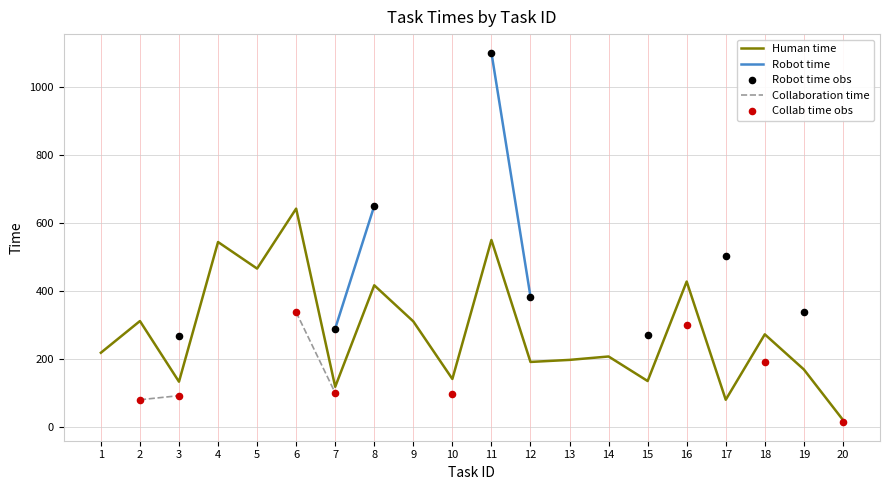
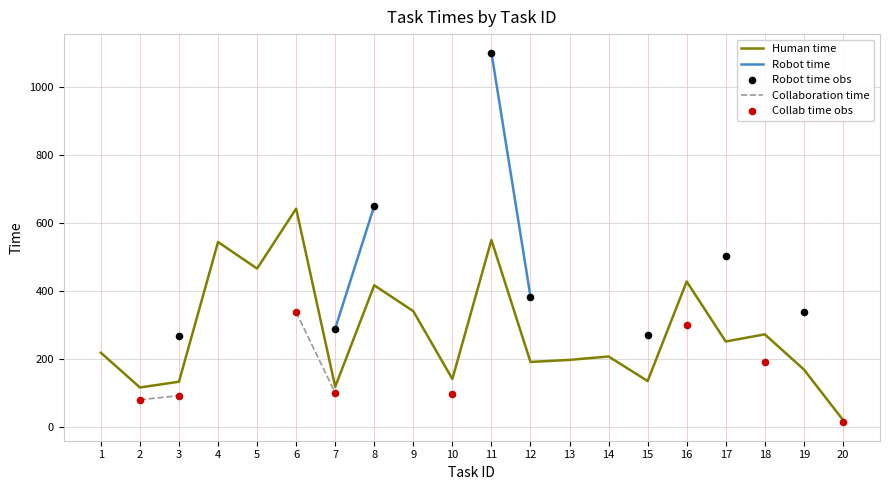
  {
    "Human time": {
      "1": 220,
-     "2": 310,
+     "2": 120,
      "3": 130,
      "4": 540,
      "5": 470,
      "6": 640,
      "7": 120,
      "8": 420,
-     "9": 310,
+     "9": 340,
      "10": 140,
      "11": 550,
      "12": 190,
      "13": 200,
      "14": 210,
      "15": 140,
      "16": 430,
-     "17": 80,
+     "17": 250,
      "18": 270,
      "19": 170
    },
    "Robot time obs": {
      "3": 270,
      "7": 290,
      "8": 650,
      "11": 1100,
      "12": 380,
      "15": 270,
      "17": 500,
      "19": 340
    },
    "Collab time obs": {
      "2": 80,
      "3": 90,
      "6": 340,
      "7": 100,
      "10": 100,
      "16": 300,
      "18": 190
    }
  }
